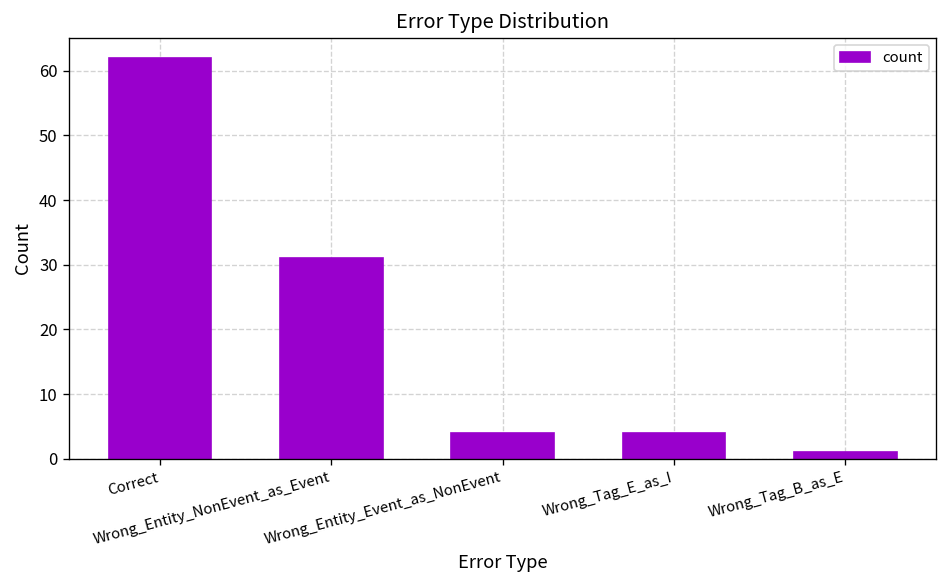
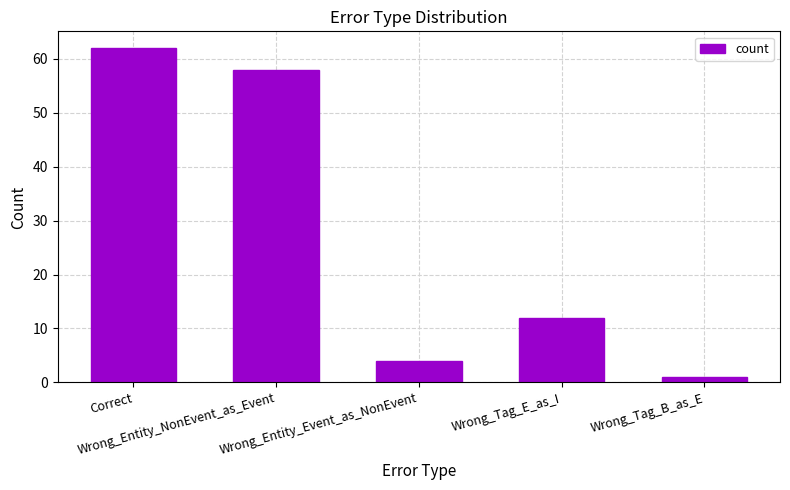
  {
    "Correct": 62,
-   "Wrong_Entity_NonEvent_as_Event": 31,
+   "Wrong_Entity_NonEvent_as_Event": 58,
    "Wrong_Entity_Event_as_NonEvent": 4,
-   "Wrong_Tag_E_as_I": 4,
+   "Wrong_Tag_E_as_I": 12,
    "Wrong_Tag_B_as_E": 1
  }
